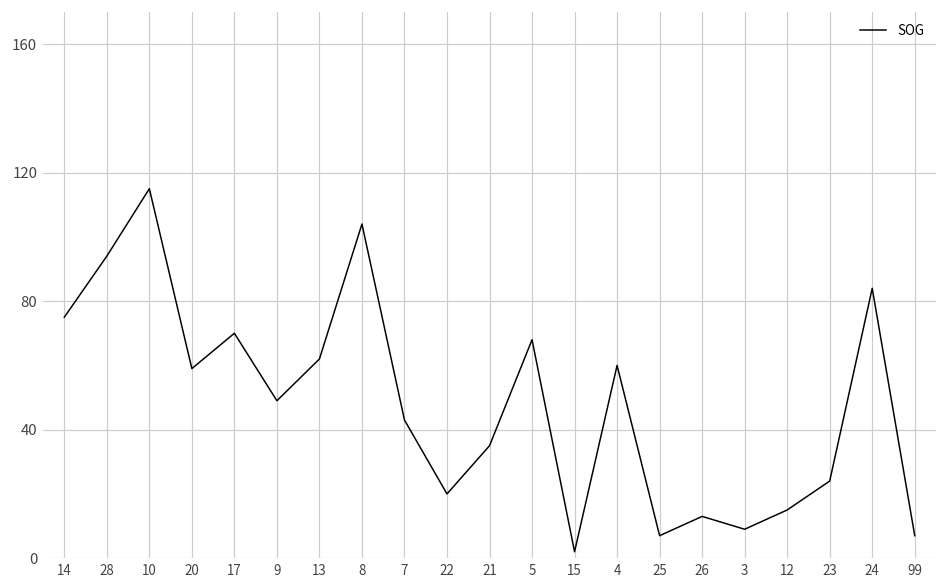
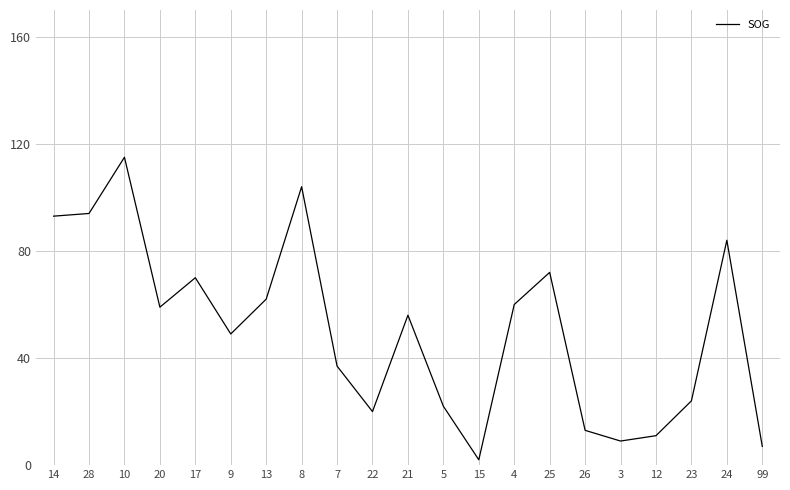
  {
-   "14": 75,
+   "14": 93,
    "28": 94,
    "10": 115,
    "20": 59,
    "17": 70,
    "9": 49,
    "13": 62,
    "8": 104,
-   "7": 43,
+   "7": 37,
    "22": 20,
-   "21": 35,
-   "5": 68,
+   "21": 56,
+   "5": 22,
    "15": 2,
    "4": 60,
-   "25": 7,
+   "25": 72,
    "26": 13,
    "3": 9,
-   "12": 15,
+   "12": 11,
    "23": 24,
    "24": 84,
    "99": 7
  }
